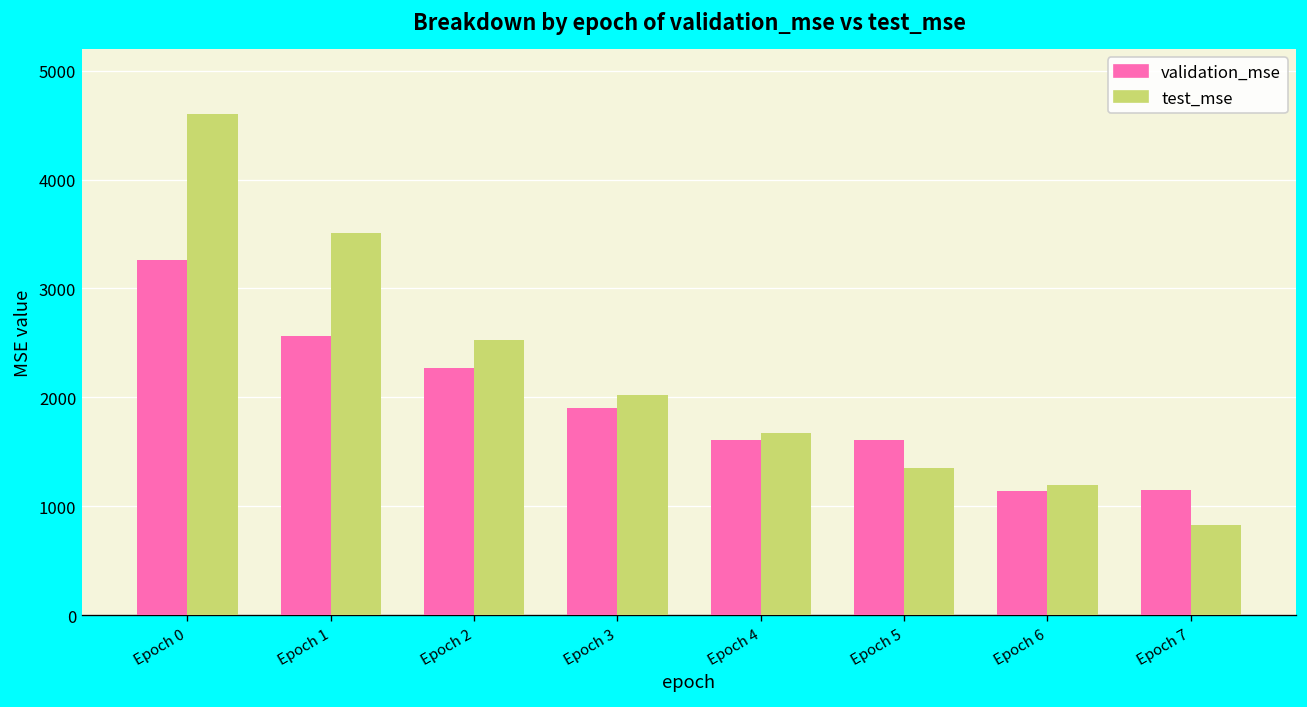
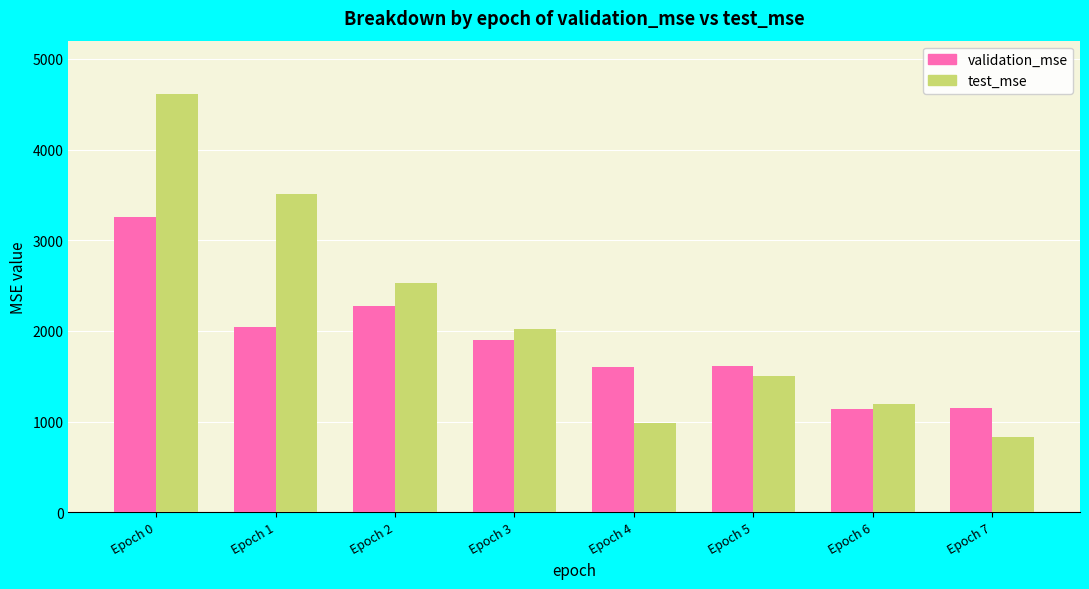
  {
    "validation_mse": {
      "Epoch 0": 3300,
-     "Epoch 1": 2600,
+     "Epoch 1": 2000,
      "Epoch 2": 2300,
      "Epoch 3": 1900,
      "Epoch 4": 1600,
      "Epoch 5": 1600,
      "Epoch 6": 1100,
      "Epoch 7": 1200
    },
    "test_mse": {
      "Epoch 0": 4600,
      "Epoch 1": 3500,
      "Epoch 2": 2500,
      "Epoch 3": 2000,
-     "Epoch 4": 1700,
-     "Epoch 5": 1400,
+     "Epoch 4": 1000,
+     "Epoch 5": 1500,
      "Epoch 6": 1200,
      "Epoch 7": 800
    }
  }
